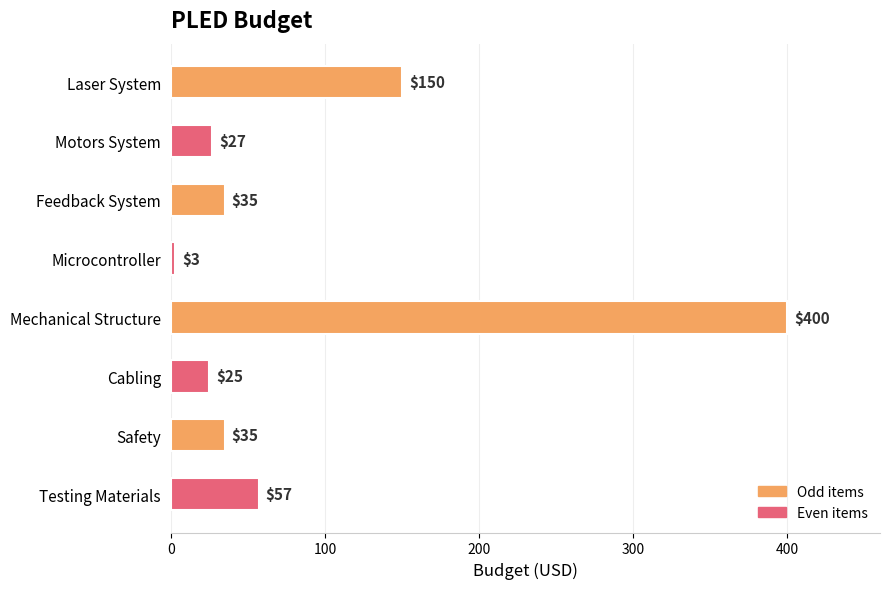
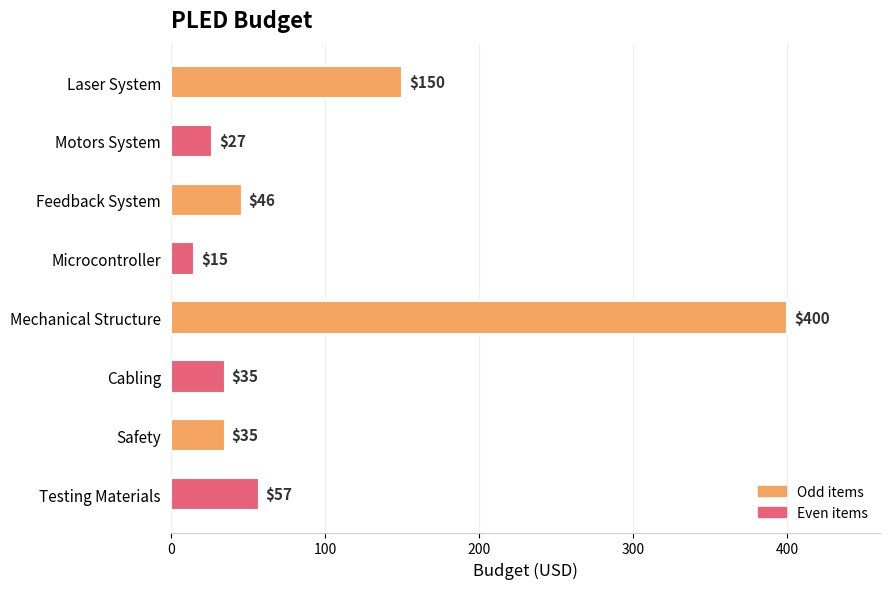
  {
    "Laser System": "$150",
    "Motors System": "$27",
-   "Feedback System": "$35",
-   "Microcontroller": "$3",
+   "Feedback System": "$46",
+   "Microcontroller": "$15",
    "Mechanical Structure": "$400",
-   "Cabling": "$25",
+   "Cabling": "$35",
    "Safety": "$35",
    "Testing Materials": "$57"
  }
